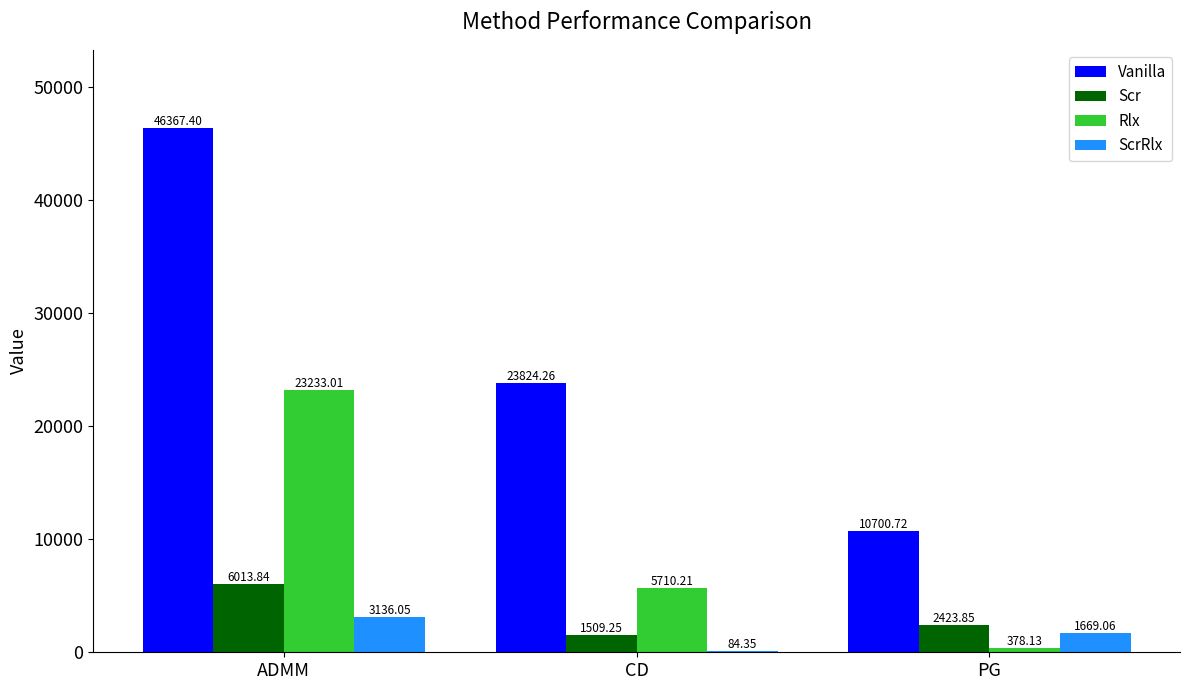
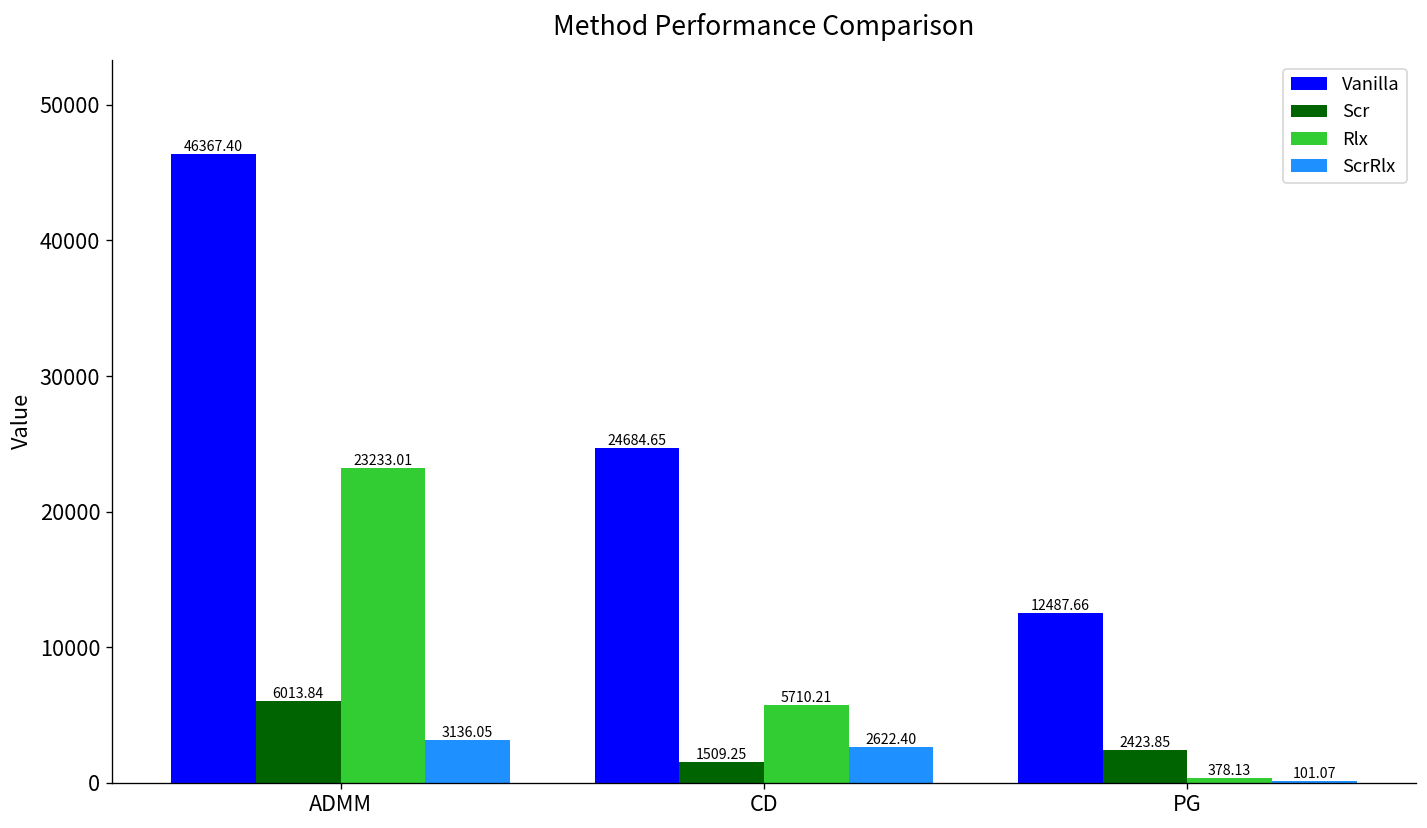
  {
    "Vanilla": {
      "ADMM": 46367.40,
-     "CD": 23824.26,
-     "PG": 10700.72
+     "CD": 24684.65,
+     "PG": 12487.66
    },
    "Scr": {
      "ADMM": 6013.84,
      "CD": 1509.25,
      "PG": 2423.85
    },
    "Rlx": {
      "ADMM": 23233.01,
      "CD": 5710.21,
      "PG": 378.13
    },
    "ScrRlx": {
      "ADMM": 3136.05,
-     "CD": 84.35,
-     "PG": 1669.06
+     "CD": 2622.40,
+     "PG": 101.07
    }
  }
